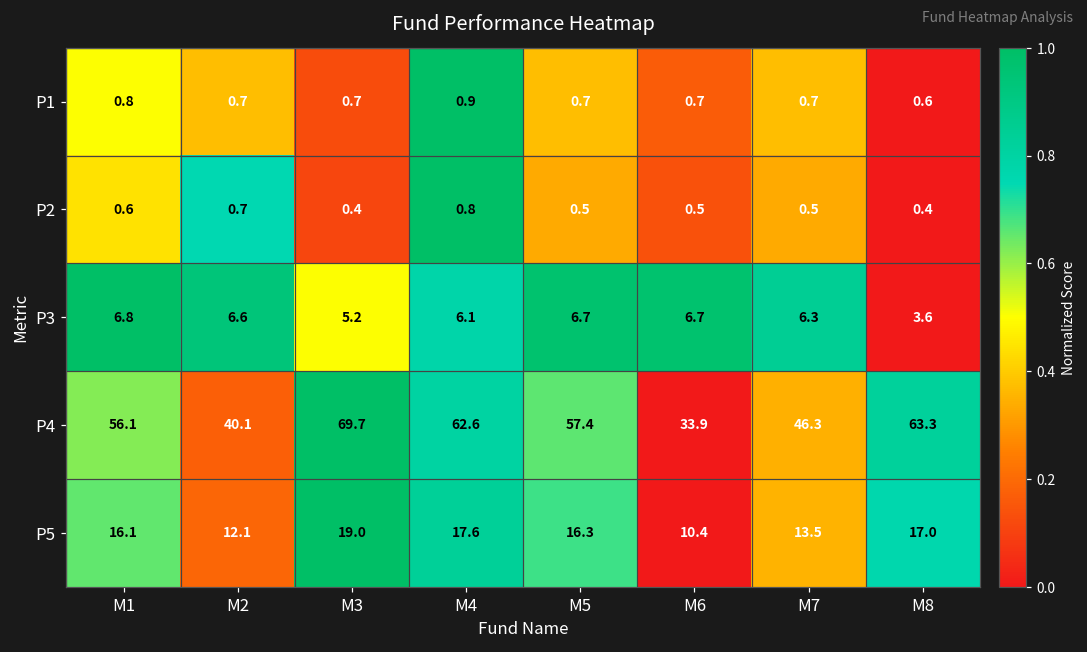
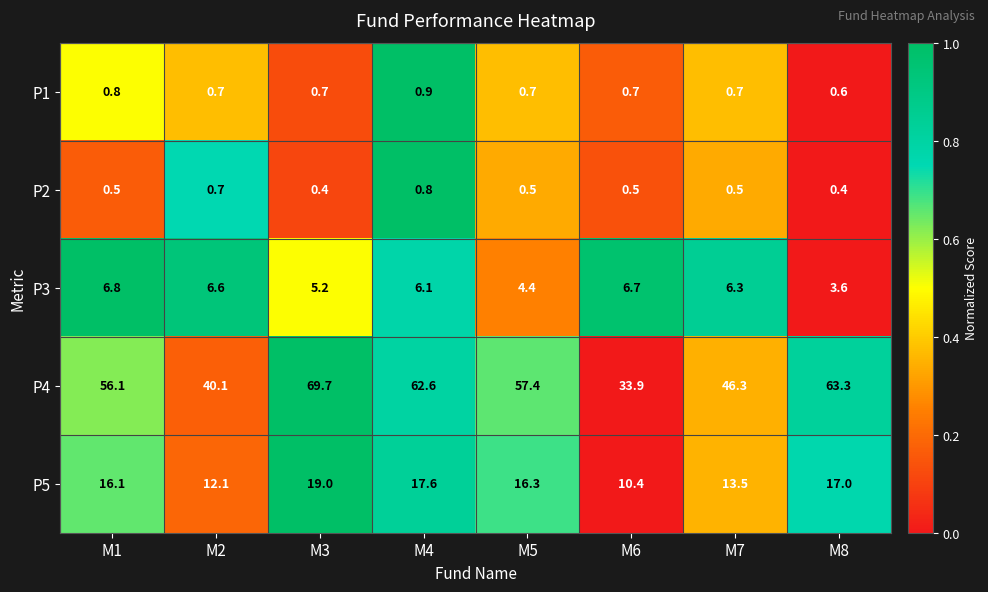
  {
    "P1": {
      "M1": 0.8,
      "M2": 0.7,
      "M3": 0.7,
      "M4": 0.9,
      "M5": 0.7,
      "M6": 0.7,
      "M7": 0.7,
      "M8": 0.6
    },
    "P2": {
-     "M1": 0.6,
+     "M1": 0.5,
      "M2": 0.7,
      "M3": 0.4,
      "M4": 0.8,
      "M5": 0.5,
      "M6": 0.5,
      "M7": 0.5,
      "M8": 0.4
    },
    "P3": {
      "M1": 6.8,
      "M2": 6.6,
      "M3": 5.2,
      "M4": 6.1,
-     "M5": 6.7,
+     "M5": 4.4,
      "M6": 6.7,
      "M7": 6.3,
      "M8": 3.6
    },
    "P4": {
      "M1": 56.1,
      "M2": 40.1,
      "M3": 69.7,
      "M4": 62.6,
      "M5": 57.4,
      "M6": 33.9,
      "M7": 46.3,
      "M8": 63.3
    },
    "P5": {
      "M1": 16.1,
      "M2": 12.1,
      "M3": 19.0,
      "M4": 17.6,
      "M5": 16.3,
      "M6": 10.4,
      "M7": 13.5,
      "M8": 17.0
    }
  }
